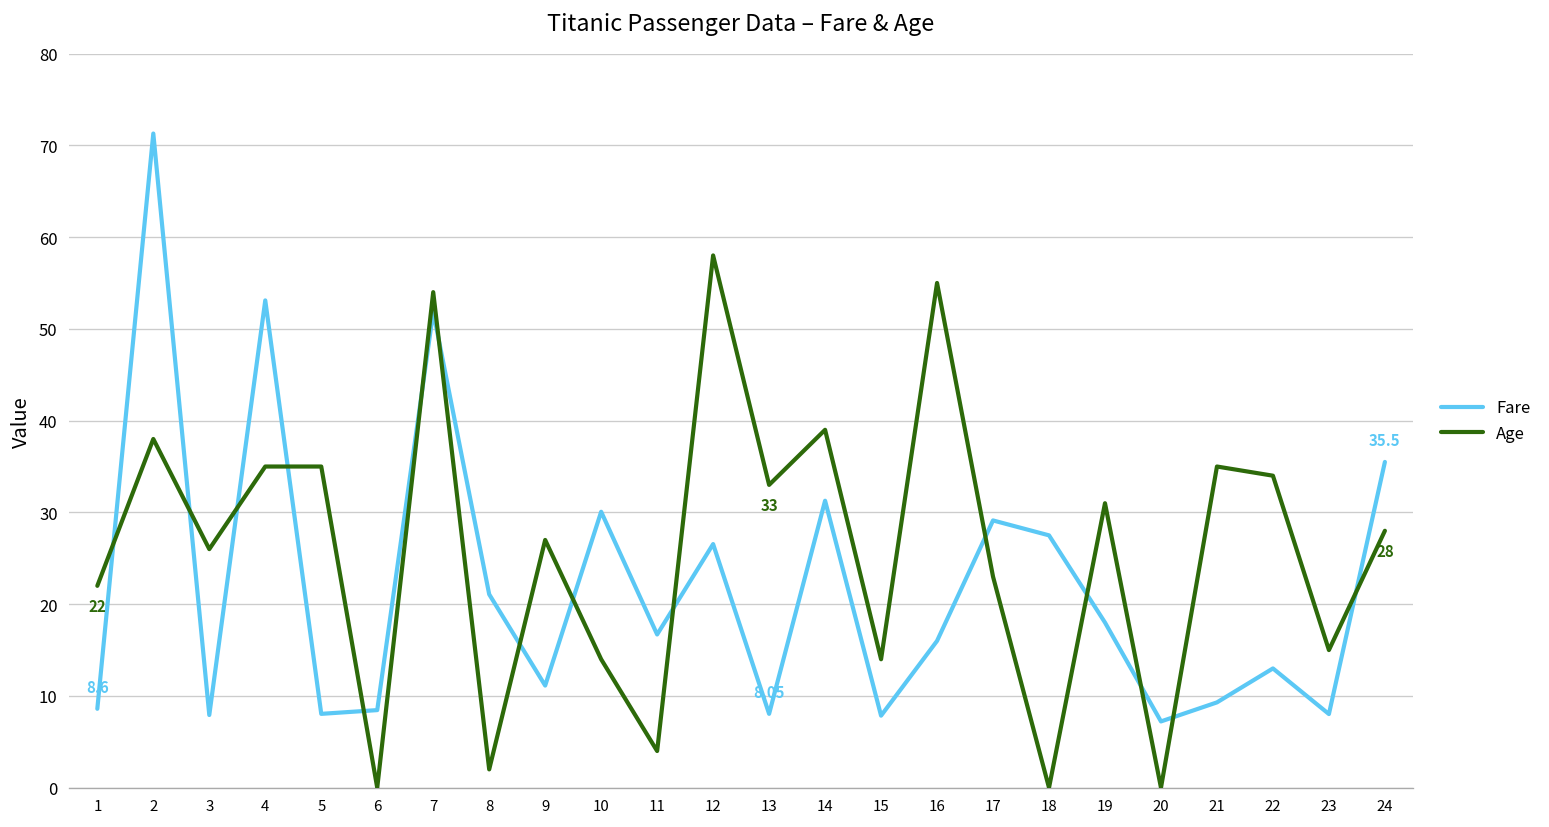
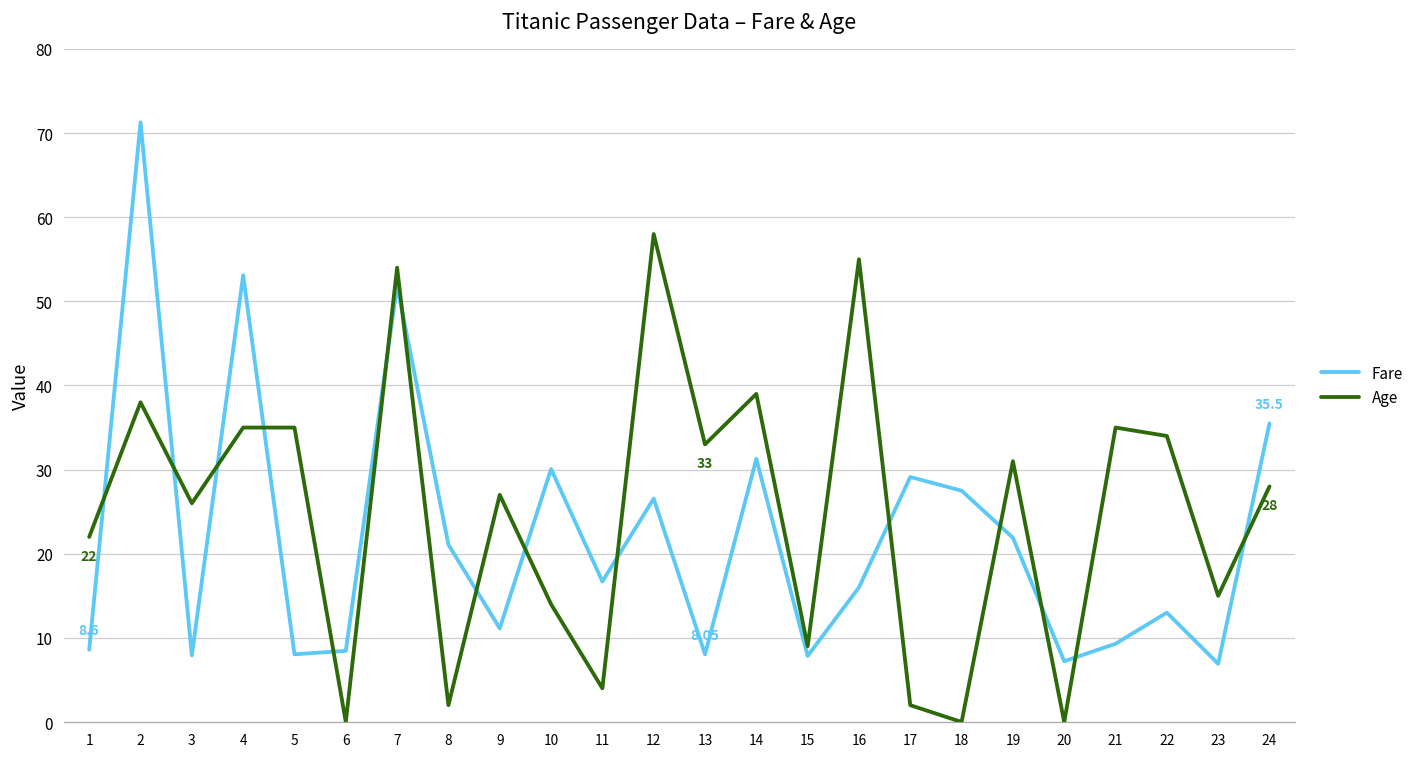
  {
    "Fare": {
      "2": 71,
      "3": 8,
      "4": 53,
      "5": 8,
      "6": 8,
      "7": 52,
      "8": 21,
      "9": 11,
      "10": 30,
      "11": 17,
      "12": 27,
      "14": 31,
      "15": 8,
      "16": 16,
      "17": 29,
      "18": 28,
-     "19": 18,
+     "19": 22,
      "20": 7,
      "21": 9,
      "22": 13,
-     "23": 8
+     "23": 7
    },
    "Age": {
      "2": 38,
      "3": 26,
      "4": 35,
      "5": 35,
      "6": 0,
      "7": 54,
      "8": 2,
      "9": 27,
      "10": 14,
      "11": 4,
      "12": 58,
      "14": 39,
-     "15": 14,
+     "15": 9,
      "16": 55,
-     "17": 23,
+     "17": 2,
      "18": 0,
      "19": 31,
      "20": 0,
      "21": 35,
      "22": 34,
      "23": 15
    }
  }
